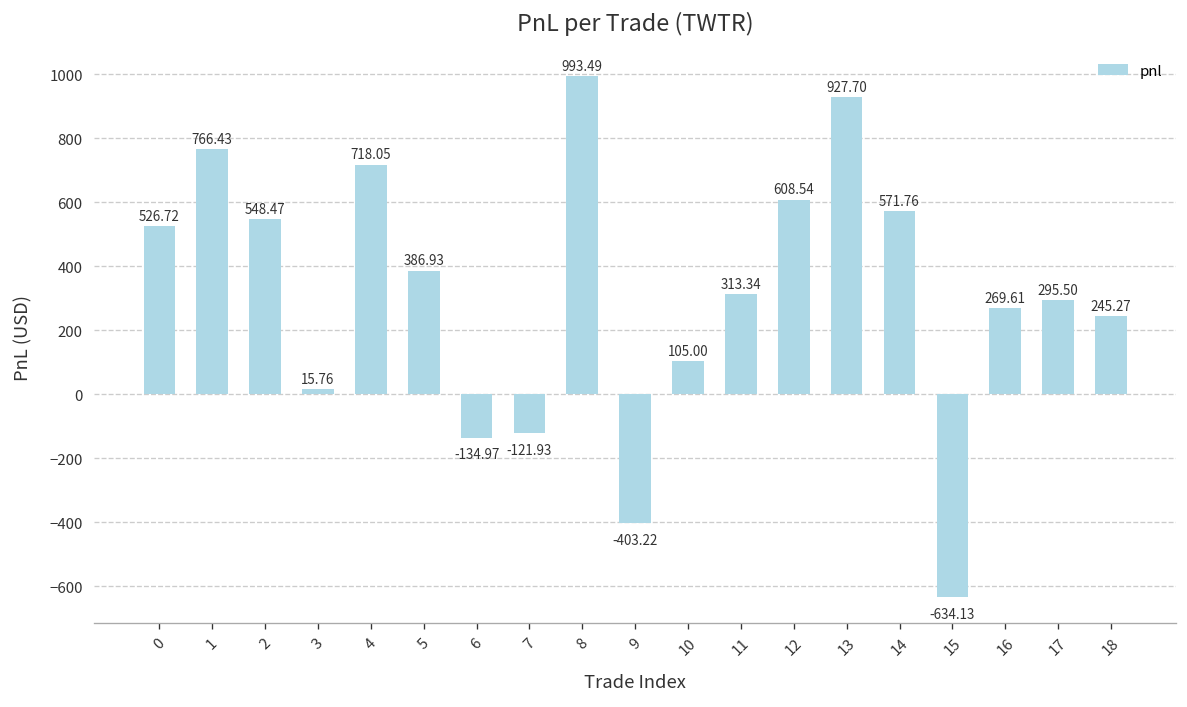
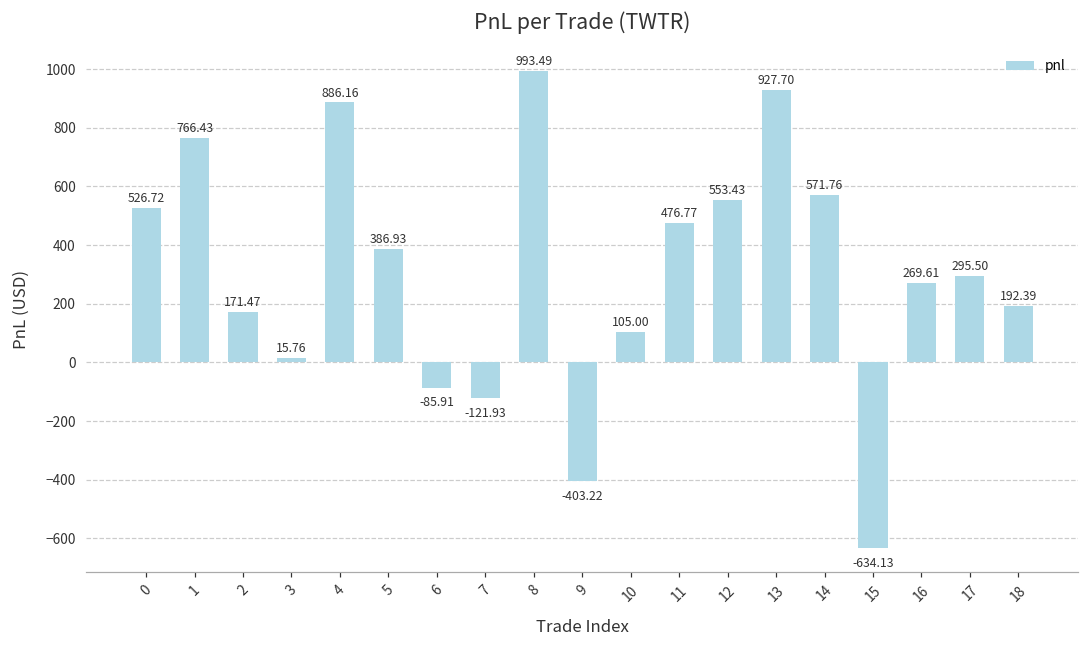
  {
    "0": 526.72,
    "1": 766.43,
-   "2": 548.47,
+   "2": 171.47,
    "3": 15.76,
-   "4": 718.05,
+   "4": 886.16,
    "5": 386.93,
-   "6": -134.97,
+   "6": -85.91,
    "7": -121.93,
    "8": 993.49,
    "9": -403.22,
    "10": 105.00,
-   "11": 313.34,
-   "12": 608.54,
+   "11": 476.77,
+   "12": 553.43,
    "13": 927.70,
    "14": 571.76,
    "15": -634.13,
    "16": 269.61,
    "17": 295.50,
-   "18": 245.27
+   "18": 192.39
  }
